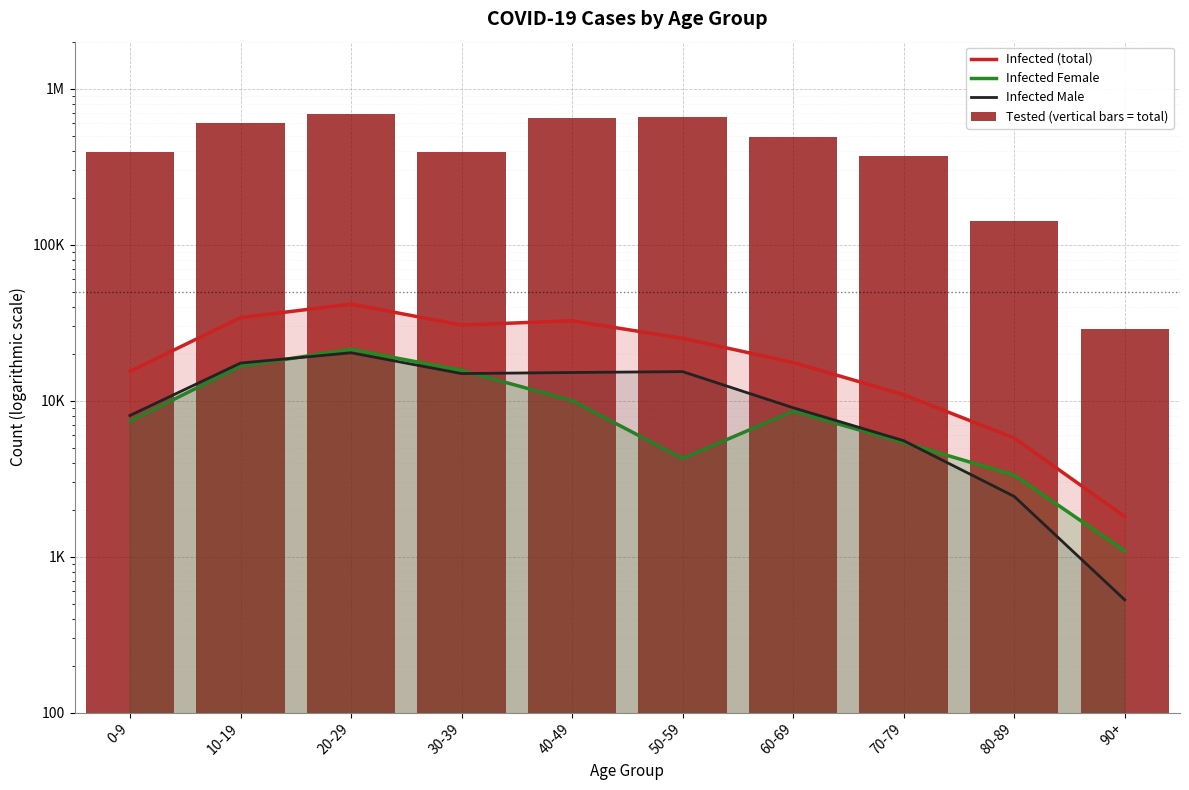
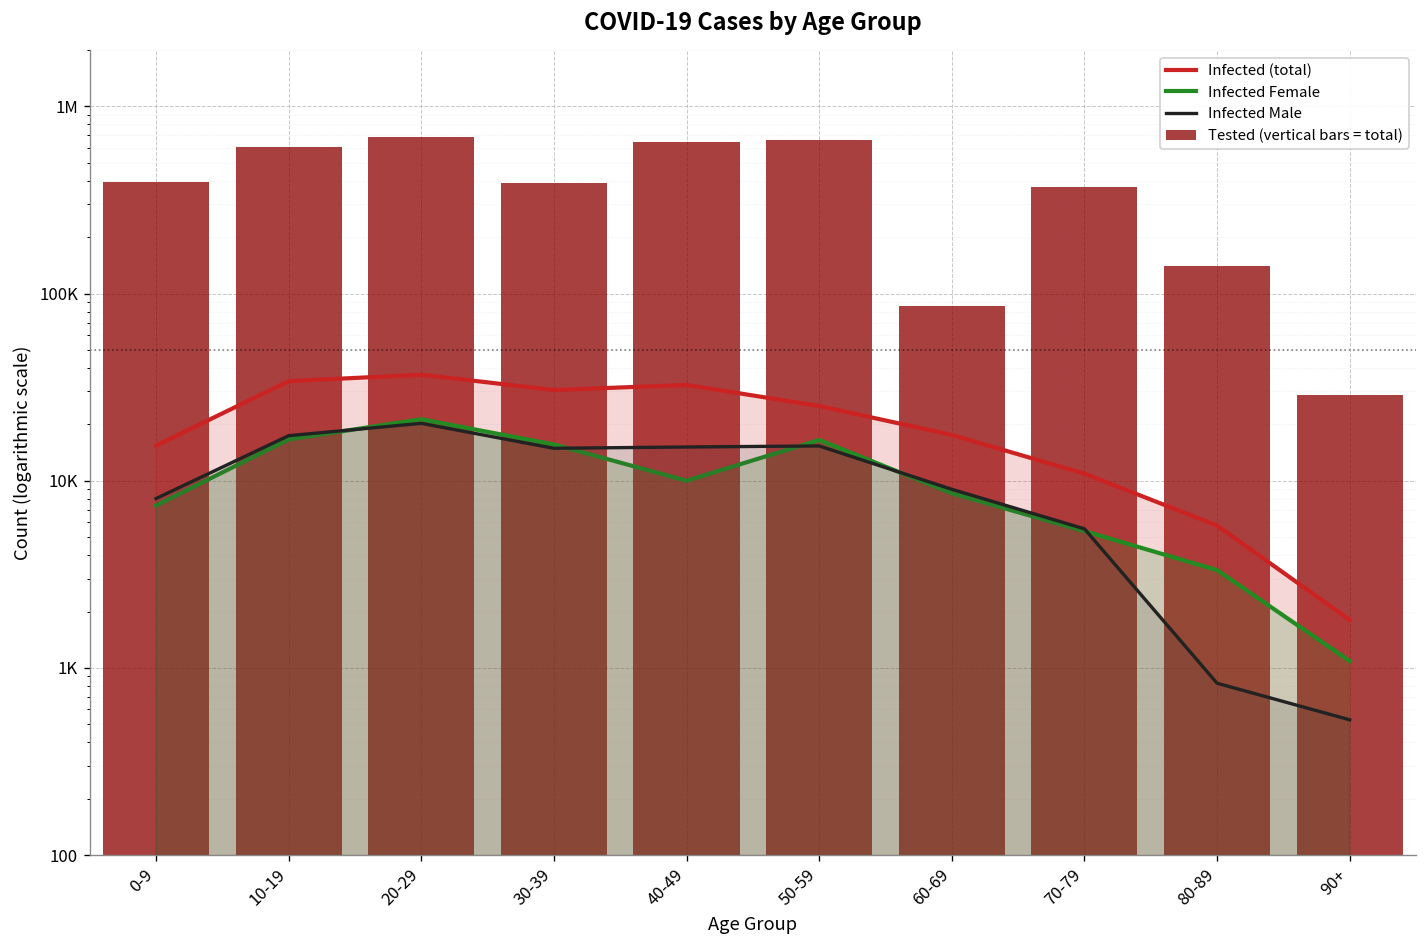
  {
    "Infected (total)": {
      "0-9": 15000,
      "10-19": 34000,
-     "20-29": 42000,
+     "20-29": 37000,
      "30-39": 31000,
      "40-49": 32000,
      "50-59": 25000,
      "60-69": 18000,
      "70-79": 11000,
      "80-89": 5800,
      "90+": 1800
    },
    "Tested (vertical bars = total)": {
      "0-9": 400000,
      "10-19": 610000,
      "20-29": 700000,
      "30-39": 390000,
      "40-49": 650000,
      "50-59": 660000,
-     "60-69": 490000,
+     "60-69": 90000,
      "70-79": 370000,
      "80-89": 140000,
      "90+": 29000
    },
    "Infected Female": {
      "0-9": 7000,
      "10-19": 17000,
      "20-29": 21000,
      "30-39": 16000,
      "40-49": 10000,
-     "50-59": 4300,
+     "50-59": 17000,
      "60-69": 9000,
      "80-89": 3300,
      "90+": 1100
    },
    "Infected Male": {
      "0-9": 8000,
      "10-19": 17000,
      "20-29": 20000,
      "30-39": 15000,
      "40-49": 15000,
      "50-59": 15000,
      "60-69": 9000,
-     "80-89": 2400,
+     "80-89": 800,
      "90+": 530
    }
  }
